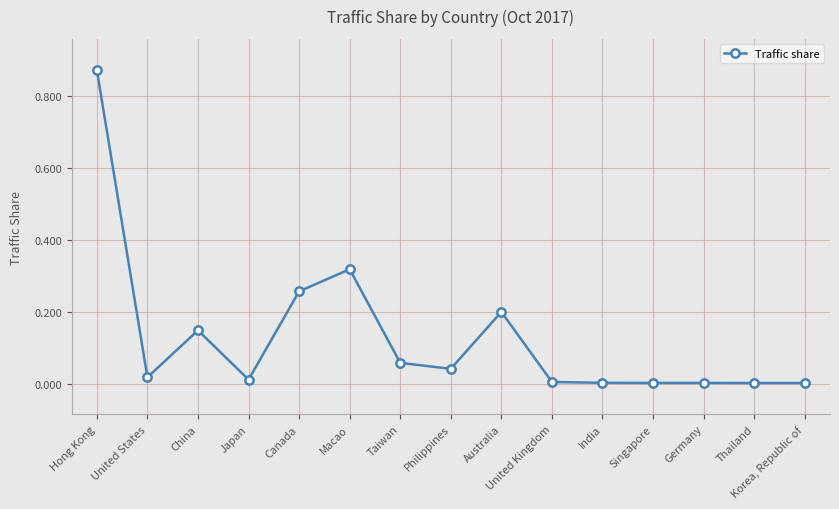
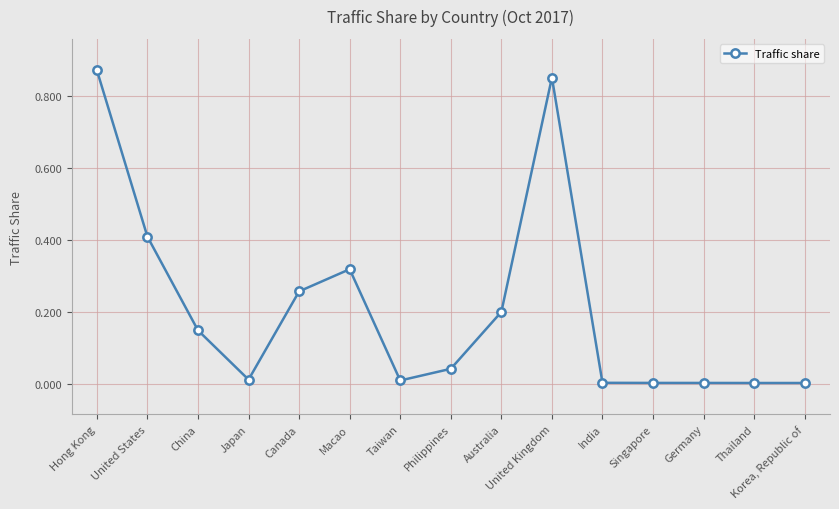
  {
    "Hong Kong": 0.87,
-   "United States": 0.02,
+   "United States": 0.41,
    "China": 0.15,
    "Japan": 0.01,
    "Canada": 0.26,
    "Macao": 0.32,
-   "Taiwan": 0.06,
+   "Taiwan": 0.01,
    "Philippines": 0.04,
    "Australia": 0.20,
-   "United Kingdom": 0.00,
+   "United Kingdom": 0.85,
    "India": 0.00,
    "Singapore": 0.00,
    "Germany": 0.00,
    "Thailand": 0.00,
    "Korea, Republic of": 0.00
  }
